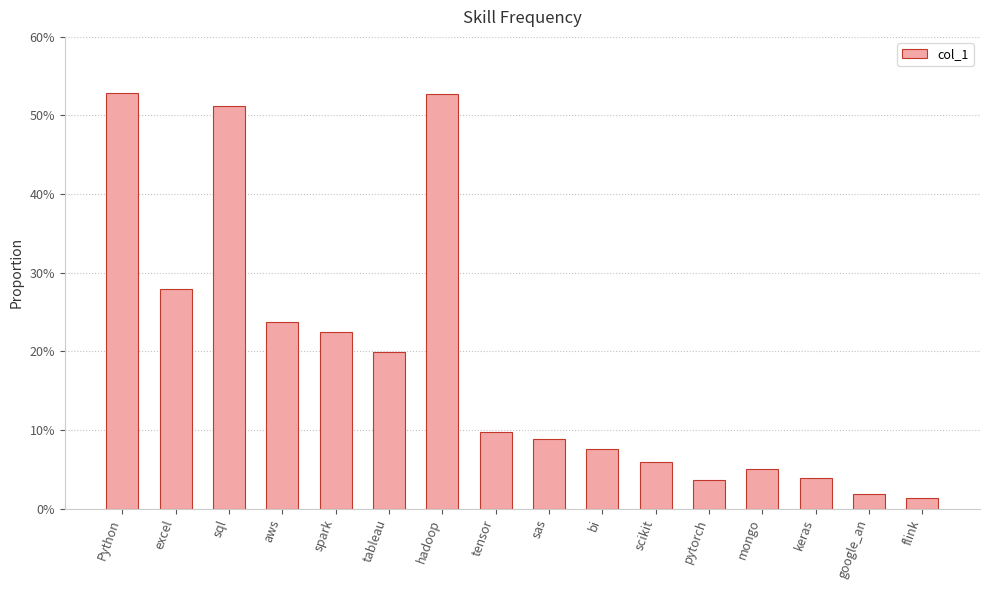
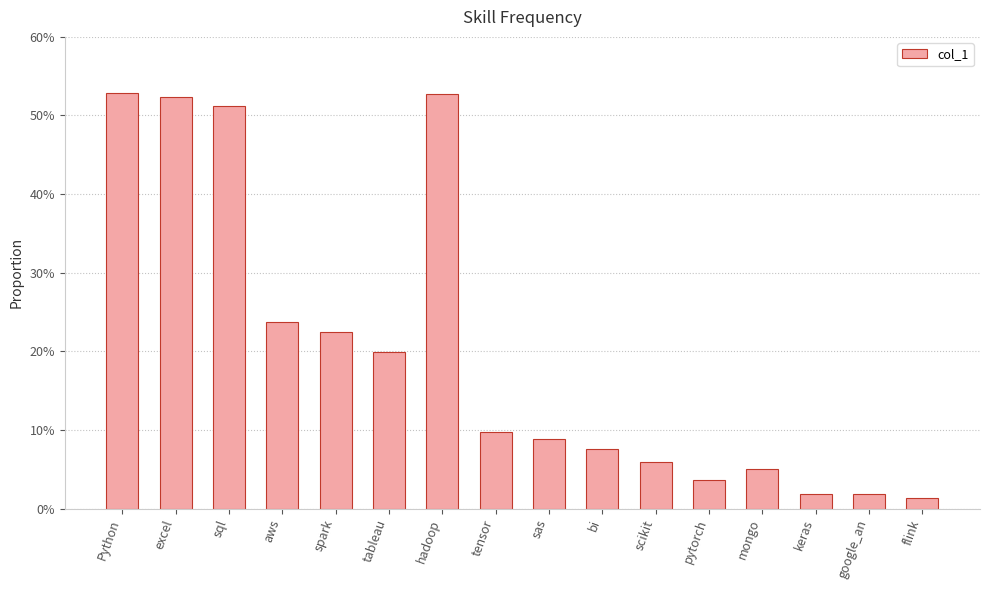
  {
    "Python": "53%",
-   "excel": "28%",
+   "excel": "52%",
    "sql": "51%",
    "aws": "24%",
    "spark": "23%",
    "tableau": "20%",
    "hadoop": "53%",
    "tensor": "10%",
    "sas": "9%",
    "bi": "8%",
    "scikit": "6%",
    "pytorch": "4%",
    "mongo": "5%",
-   "keras": "4%",
+   "keras": "2%",
    "google_an": "2%",
    "flink": "1%"
  }
